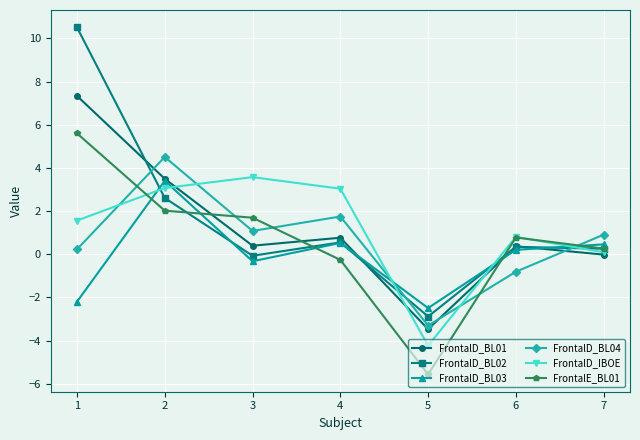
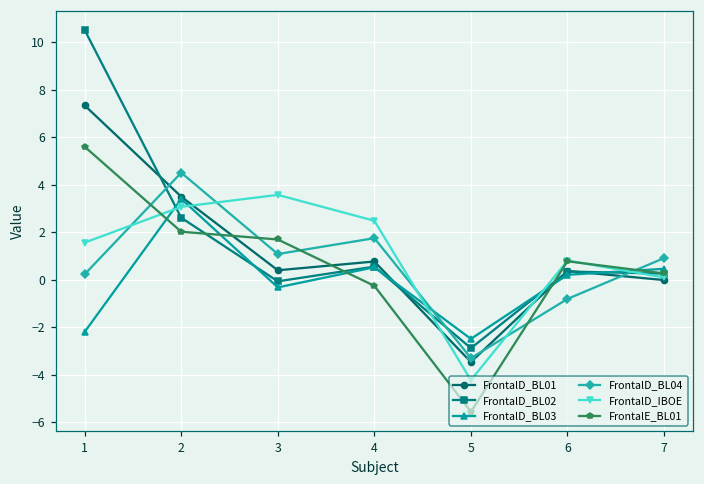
  {
    "FrontalD_IBOE": {
      "1": 1.6,
      "2": 3.1,
      "3": 3.6,
-     "4": 3.0
+     "4": 2.5
    }
  }
